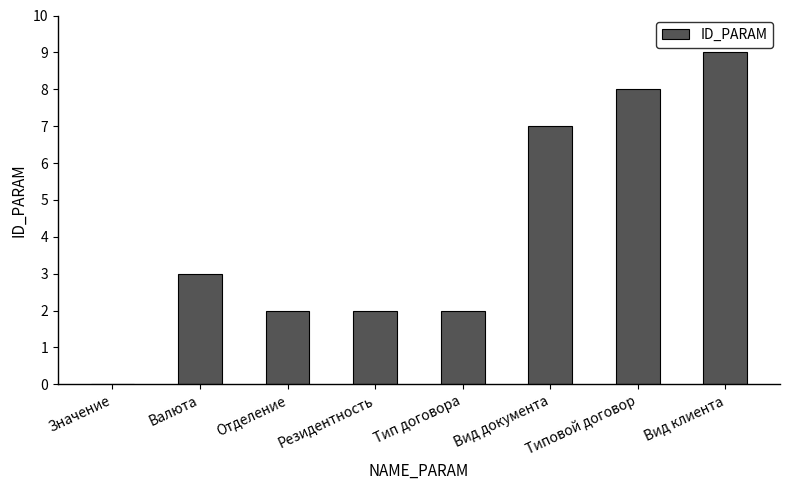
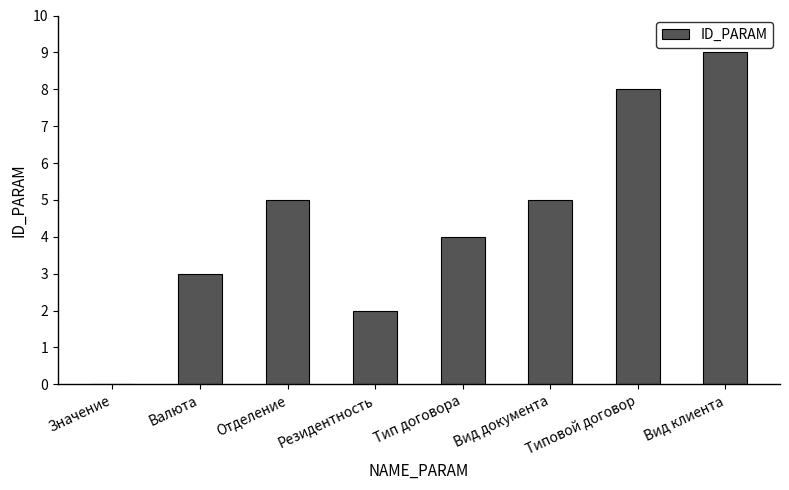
  {
    "Значение": 0,
    "Валюта": 3,
-   "Отделение": 2,
+   "Отделение": 5,
    "Резидентность": 2,
-   "Тип договора": 2,
-   "Вид документа": 7,
+   "Тип договора": 4,
+   "Вид документа": 5,
    "Типовой договор": 8,
    "Вид клиента": 9
  }
